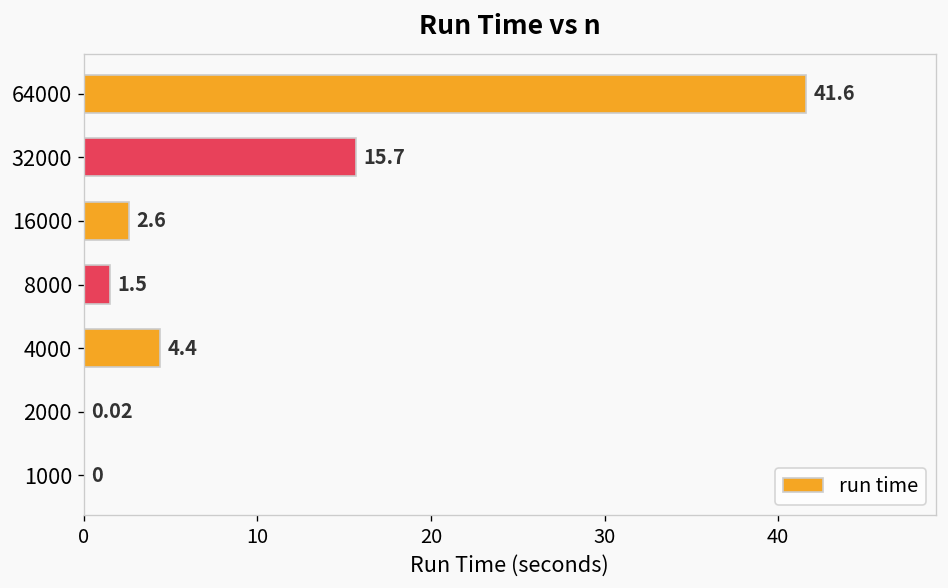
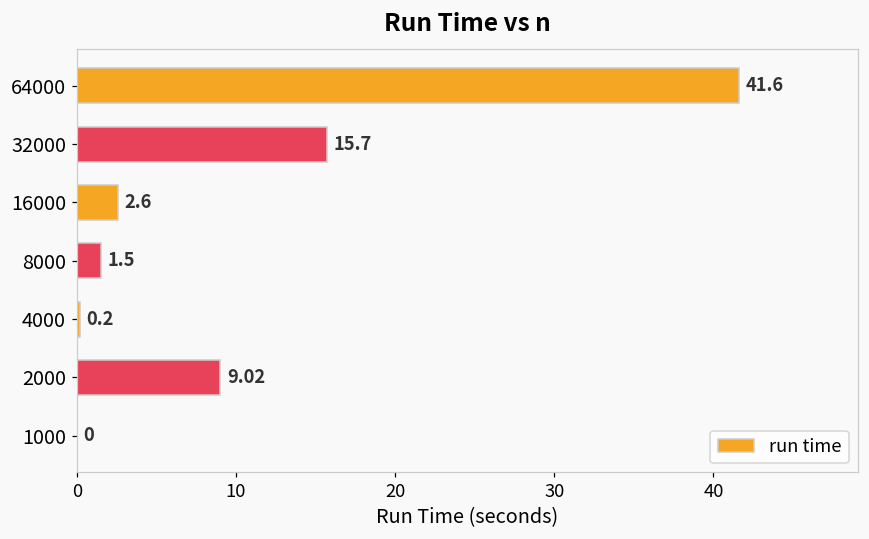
  {
    "64000": 41.6,
    "32000": 15.7,
    "16000": 2.6,
    "8000": 1.5,
-   "4000": 4.4,
-   "2000": 0.02,
+   "4000": 0.2,
+   "2000": 9.02,
    "1000": 0
  }
